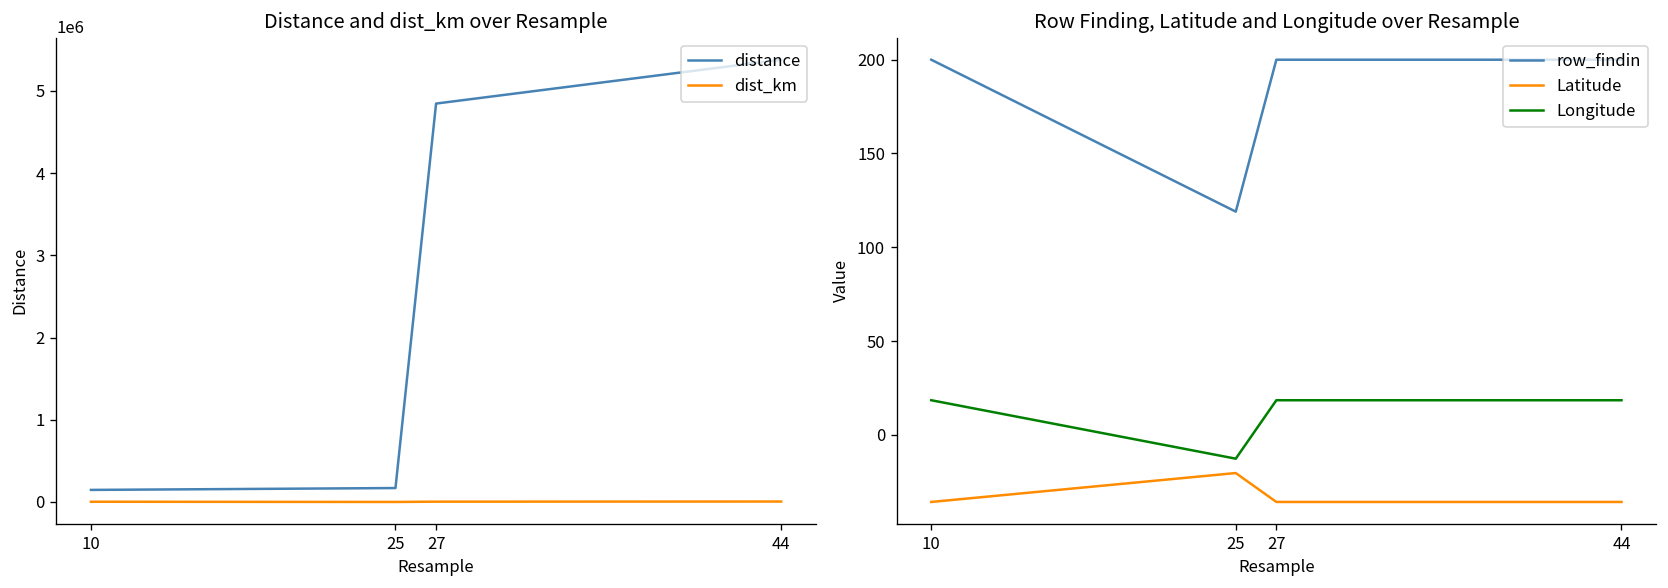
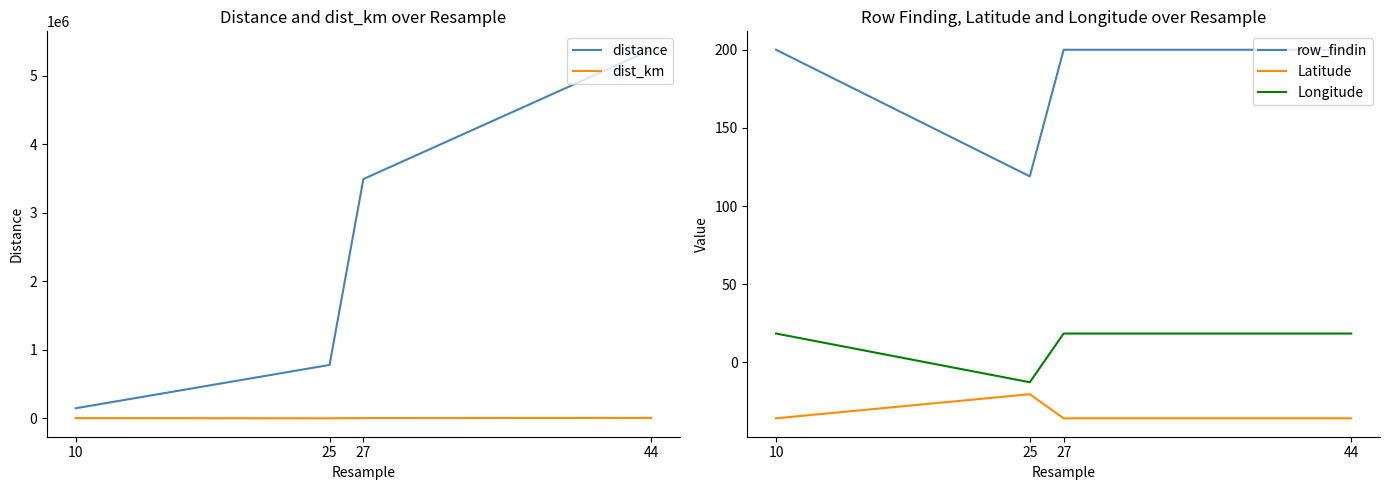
  {
    "Distance and dist_km over Resample": {
      "distance": {
        "10": 100000,
-       "25": 200000,
-       "27": 4800000
+       "25": 800000,
+       "27": 3500000
      },
      "dist_km": {
        "10": 0,
        "25": 0,
        "27": 0,
        "44": 0
      }
    },
    "Row Finding, Latitude and Longitude over Resample": {
      "row_findin": {
        "10": 200,
        "25": 119,
        "27": 200
      },
      "Latitude": {
        "10": -36,
        "25": -20,
        "27": -36,
        "44": -36
      },
      "Longitude": {
        "10": 18,
        "25": -13,
        "27": 18,
        "44": 18
      }
    }
  }
